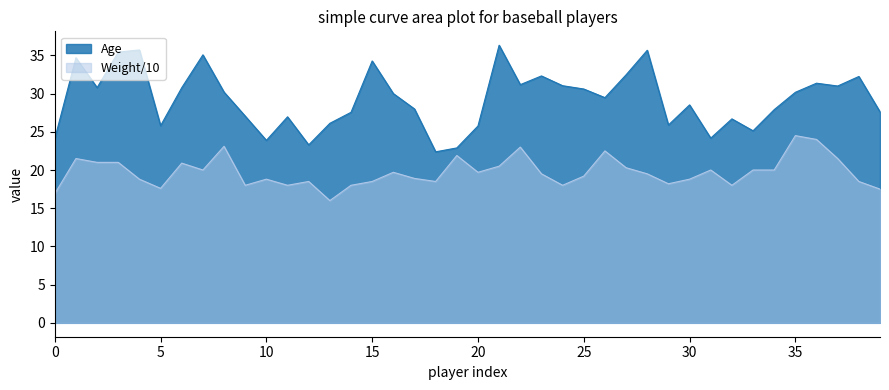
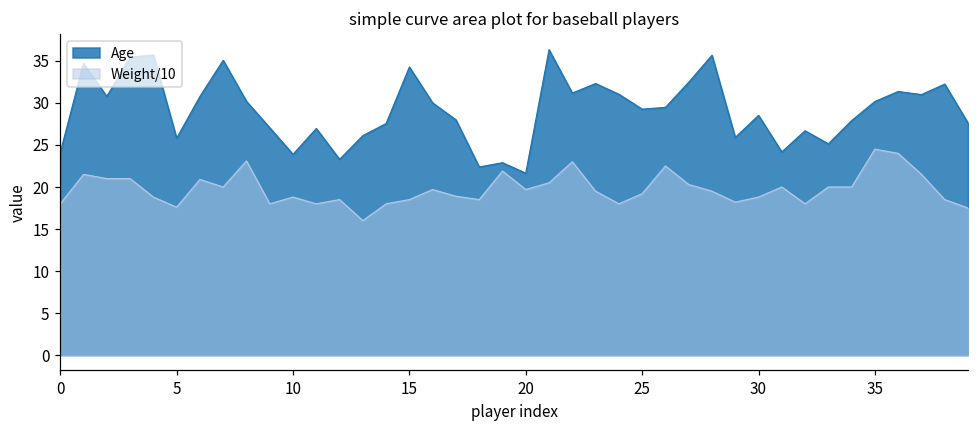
  {
    "Age": {
      "0": 24,
      "5": 26,
      "10": 24,
      "15": 34,
-     "20": 26,
-     "25": 31,
+     "20": 22,
+     "25": 29,
      "30": 29,
      "35": 30
    },
    "Weight/10": {
-     "0": 17,
+     "0": 18,
      "5": 18,
      "10": 19,
      "15": 19,
      "20": 20,
      "25": 19,
      "30": 19,
      "35": 25
    }
  }
